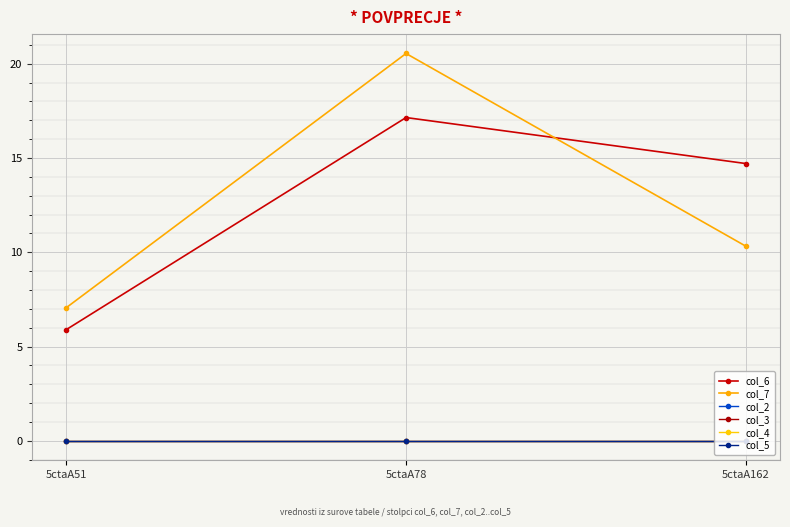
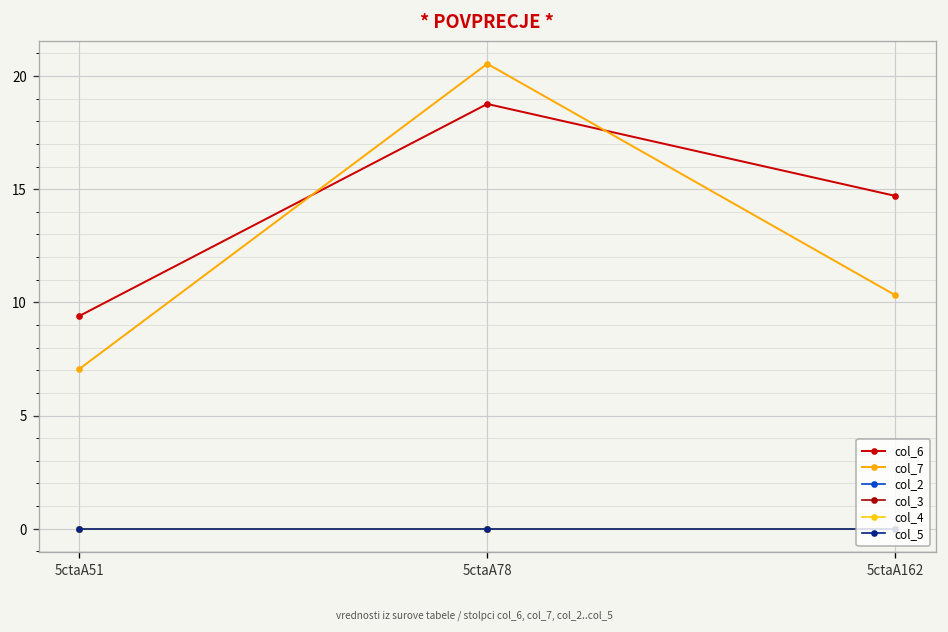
  {
    "col_6": {
-     "5ctaA51": 5.9,
-     "5ctaA78": 17.1,
+     "5ctaA51": 9.4,
+     "5ctaA78": 18.8,
      "5ctaA162": 14.7
    },
    "col_7": {
      "5ctaA51": 7.1,
      "5ctaA78": 20.5,
      "5ctaA162": 10.3
    },
    "col_5": {
      "5ctaA51": 0.0,
      "5ctaA78": 0.0
    }
  }
